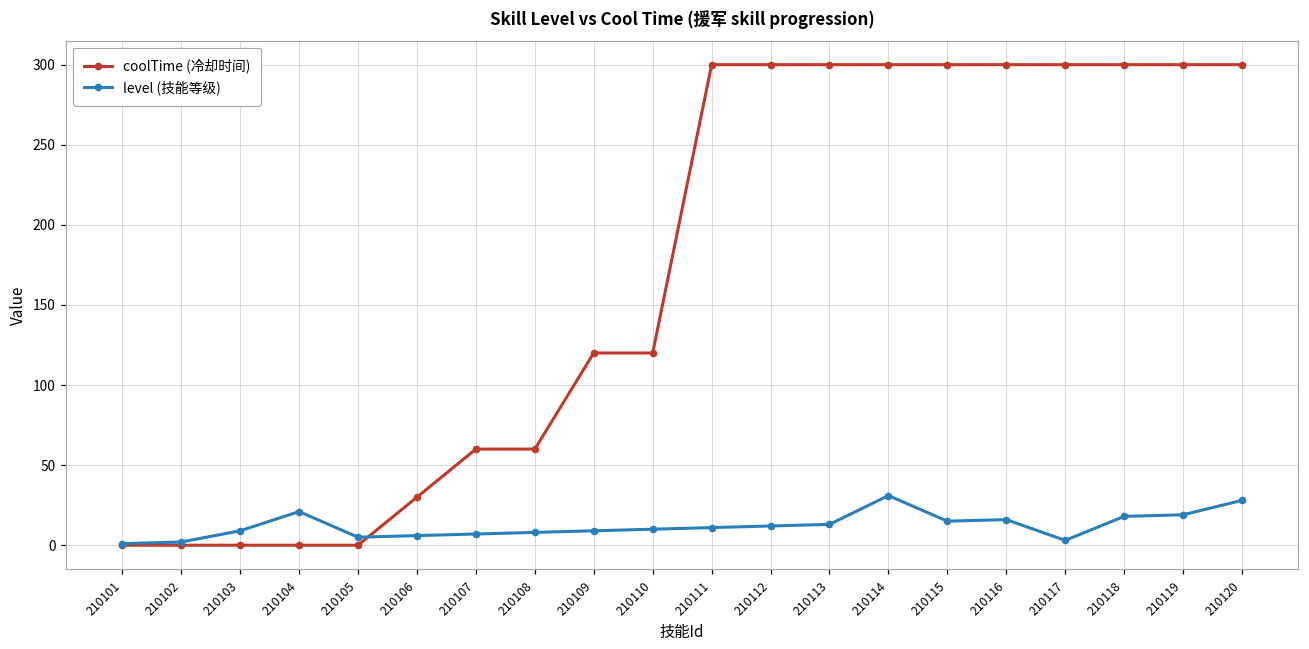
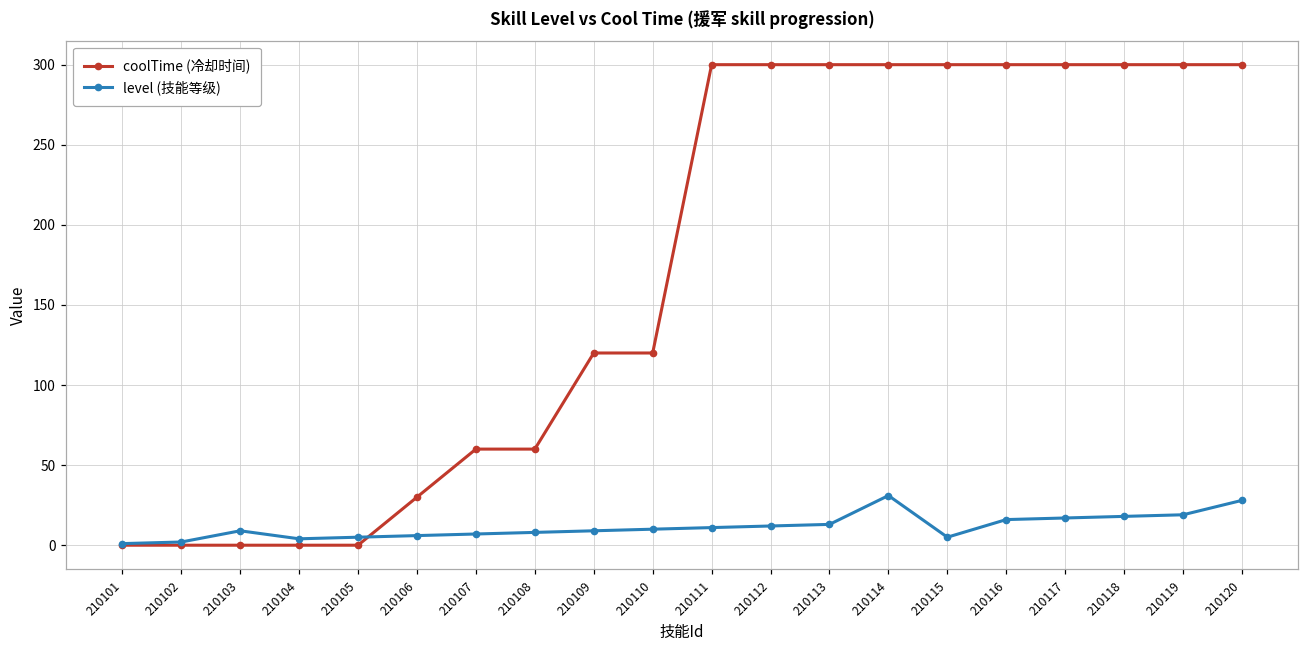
  {
    "coolTime (冷却时间)": {
      "210102": 0,
      "210103": 0,
      "210104": 0,
      "210105": 0,
      "210106": 30,
      "210107": 60,
      "210108": 60,
      "210109": 120,
      "210110": 120,
      "210111": 300,
      "210112": 300,
      "210113": 300,
      "210114": 300,
      "210115": 300,
      "210116": 300,
      "210117": 300,
      "210118": 300,
      "210119": 300,
      "210120": 300
    },
    "level (技能等级)": {
      "210102": 2,
      "210103": 9,
-     "210104": 21,
+     "210104": 4,
      "210105": 5,
      "210106": 6,
      "210107": 7,
      "210108": 8,
      "210109": 9,
      "210110": 10,
      "210111": 11,
      "210112": 12,
      "210113": 13,
      "210114": 31,
-     "210115": 15,
+     "210115": 5,
      "210116": 16,
-     "210117": 3,
+     "210117": 17,
      "210118": 18,
      "210119": 19,
      "210120": 28
    }
  }
